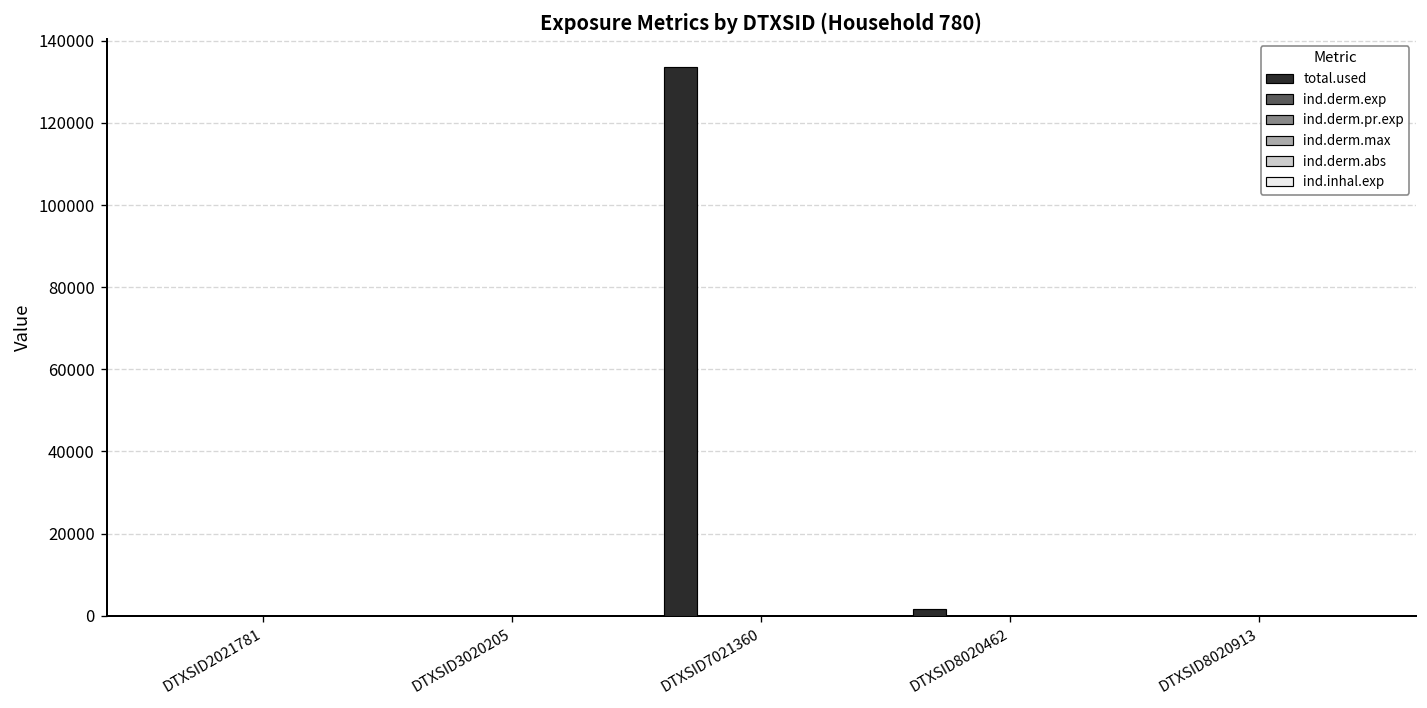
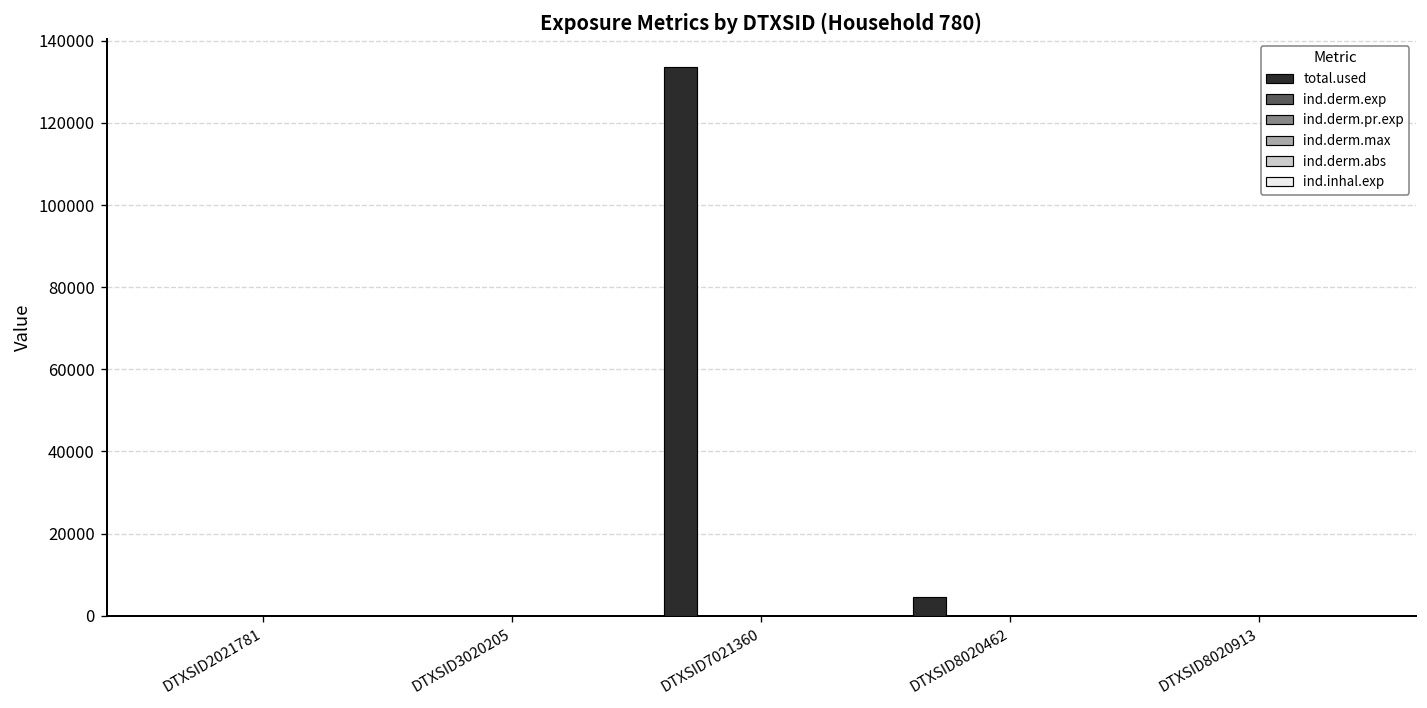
  {
    "total.used": {
      "DTXSID2021781": 0,
      "DTXSID3020205": 0,
      "DTXSID7021360": 134000,
-     "DTXSID8020462": 2000,
+     "DTXSID8020462": 5000,
      "DTXSID8020913": 0
    },
    "ind.derm.exp": {
      "DTXSID2021781": 0,
      "DTXSID3020205": 0,
      "DTXSID8020913": 0
    }
  }
